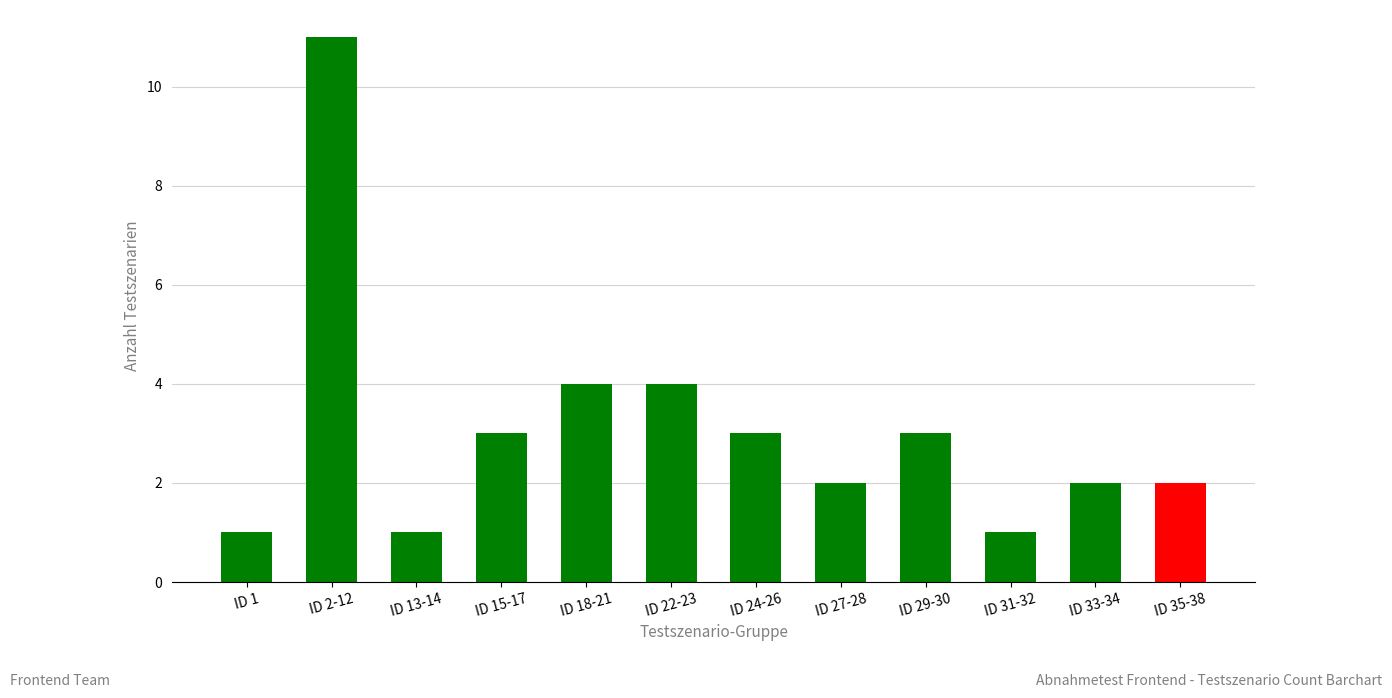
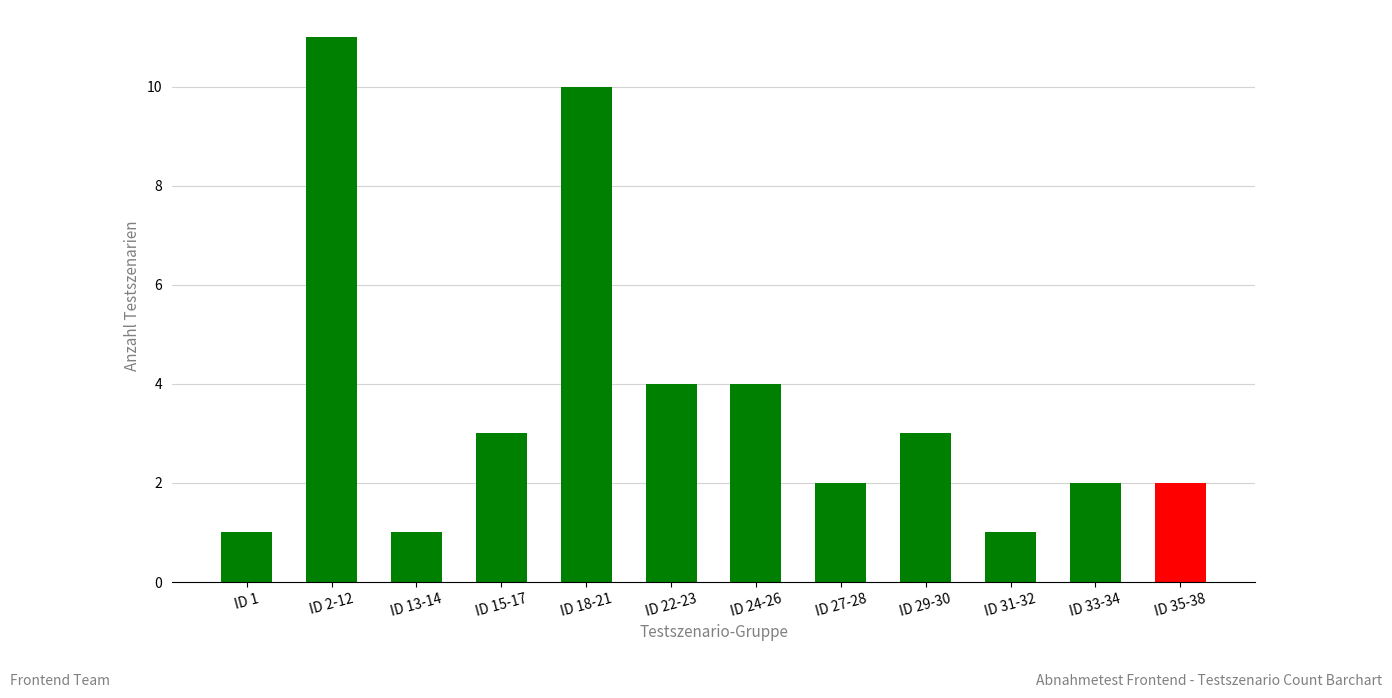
  {
    "ID 1": 1,
    "ID 2-12": 11,
    "ID 13-14": 1,
    "ID 15-17": 3,
-   "ID 18-21": 4,
+   "ID 18-21": 10,
    "ID 22-23": 4,
-   "ID 24-26": 3,
+   "ID 24-26": 4,
    "ID 27-28": 2,
    "ID 29-30": 3,
    "ID 31-32": 1,
    "ID 33-34": 2,
    "ID 35-38": 2
  }
